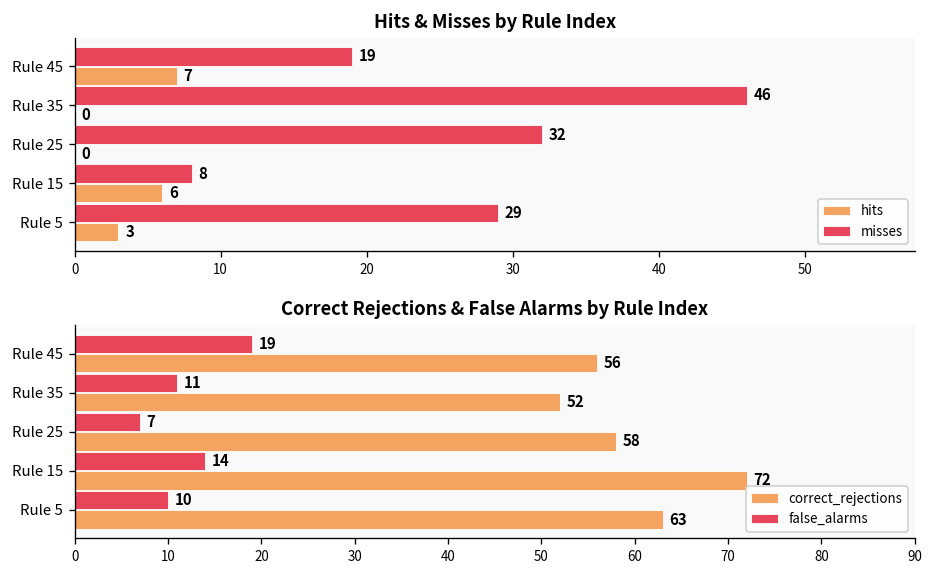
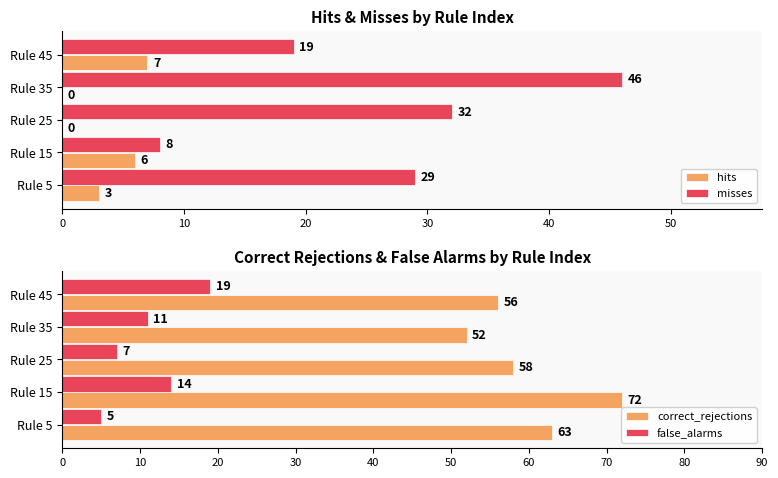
  {
    "Hits & Misses by Rule Index": {
      "hits": {
        "Rule 45": 7,
        "Rule 35": 0,
        "Rule 25": 0,
        "Rule 15": 6,
        "Rule 5": 3
      },
      "misses": {
        "Rule 45": 19,
        "Rule 35": 46,
        "Rule 25": 32,
        "Rule 15": 8,
        "Rule 5": 29
      }
    },
    "Correct Rejections & False Alarms by Rule Index": {
      "correct_rejections": {
        "Rule 45": 56,
        "Rule 35": 52,
        "Rule 25": 58,
        "Rule 15": 72,
        "Rule 5": 63
      },
      "false_alarms": {
        "Rule 45": 19,
        "Rule 35": 11,
        "Rule 25": 7,
        "Rule 15": 14,
-       "Rule 5": 10
+       "Rule 5": 5
      }
    }
  }
